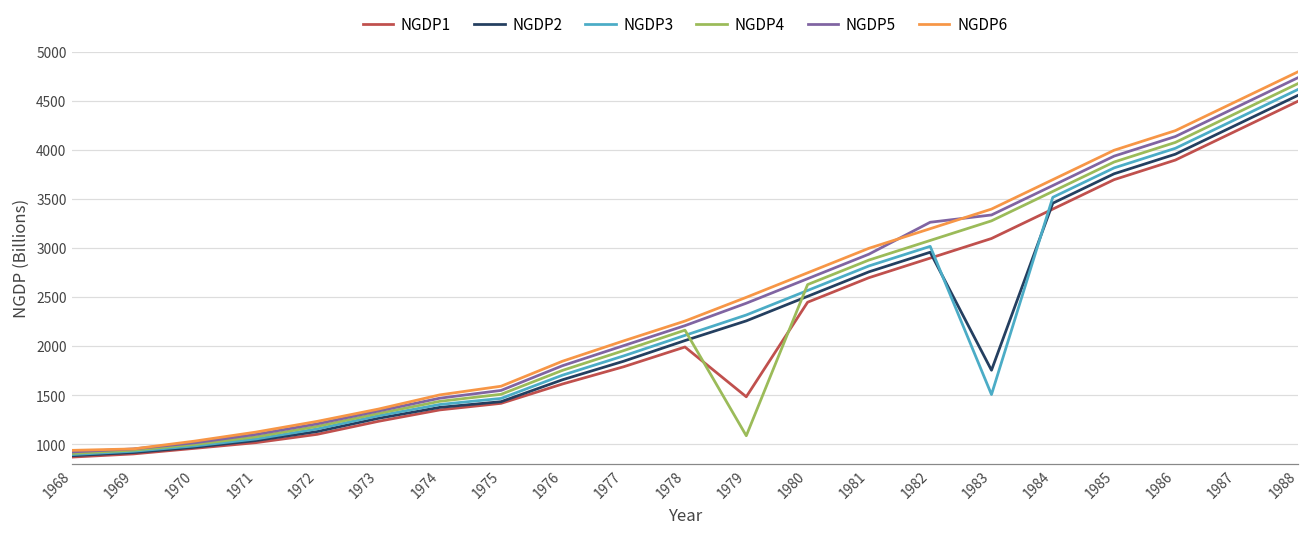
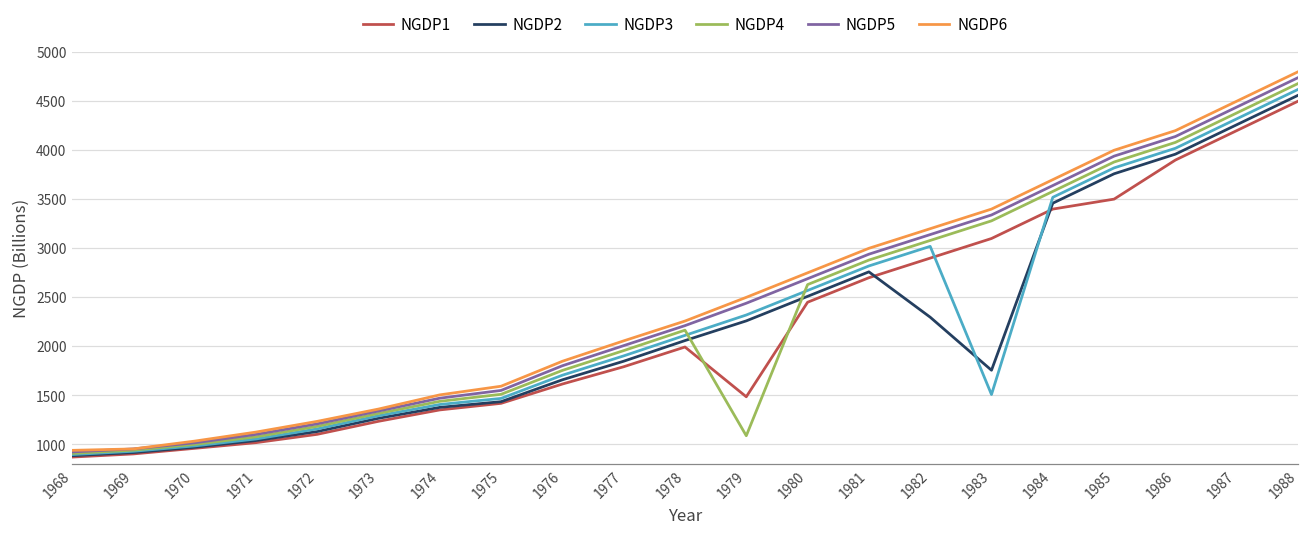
  {
    "NGDP1": {
      "1973": 1200,
      "1976": 1600,
      "1977": 1800,
      "1978": 2000,
      "1979": 1500,
      "1980": 2500,
      "1981": 2700,
      "1982": 2900,
      "1983": 3100,
      "1984": 3400,
-     "1985": 3700,
+     "1985": 3500,
      "1986": 3900,
      "1987": 4200,
      "1988": 4500
    },
    "NGDP2": {
      "1976": 1700,
      "1977": 1800,
      "1978": 2100,
      "1979": 2300,
      "1980": 2500,
      "1981": 2800,
-     "1982": 3000,
+     "1982": 2300,
      "1983": 1800,
      "1984": 3500,
      "1985": 3800,
      "1986": 4000,
      "1987": 4300,
      "1988": 4600
    },
    "NGDP3": {
      "1974": 1400,
      "1975": 1500,
      "1976": 1700,
      "1977": 1900,
      "1978": 2100,
      "1979": 2300,
      "1980": 2600,
      "1981": 2800,
      "1982": 3000,
      "1983": 1500,
      "1984": 3500,
      "1985": 3800,
      "1986": 4000,
      "1987": 4300,
      "1988": 4600
    },
    "NGDP4": {
      "1974": 1400,
      "1975": 1500,
      "1976": 1800,
      "1977": 2000,
      "1978": 2200,
      "1979": 1100,
      "1980": 2600,
      "1981": 2900,
      "1982": 3100,
      "1983": 3300,
      "1984": 3600,
      "1985": 3900,
      "1986": 4100,
      "1987": 4400,
      "1988": 4700
    },
    "NGDP5": {
      "1974": 1500,
      "1975": 1600,
      "1976": 1800,
      "1977": 2000,
      "1978": 2200,
      "1979": 2400,
      "1980": 2700,
      "1981": 2900,
-     "1982": 3300,
+     "1982": 3100,
      "1983": 3300,
      "1984": 3600,
      "1985": 3900,
      "1986": 4100,
      "1987": 4400,
      "1988": 4700
    },
    "NGDP6": {
      "1974": 1500,
      "1975": 1600,
      "1976": 1800,
      "1977": 2100,
      "1978": 2300,
      "1979": 2500,
      "1980": 2800,
      "1981": 3000,
      "1982": 3200,
      "1983": 3400,
      "1984": 3700,
      "1985": 4000,
      "1986": 4200,
      "1987": 4500,
      "1988": 4800
    }
  }
